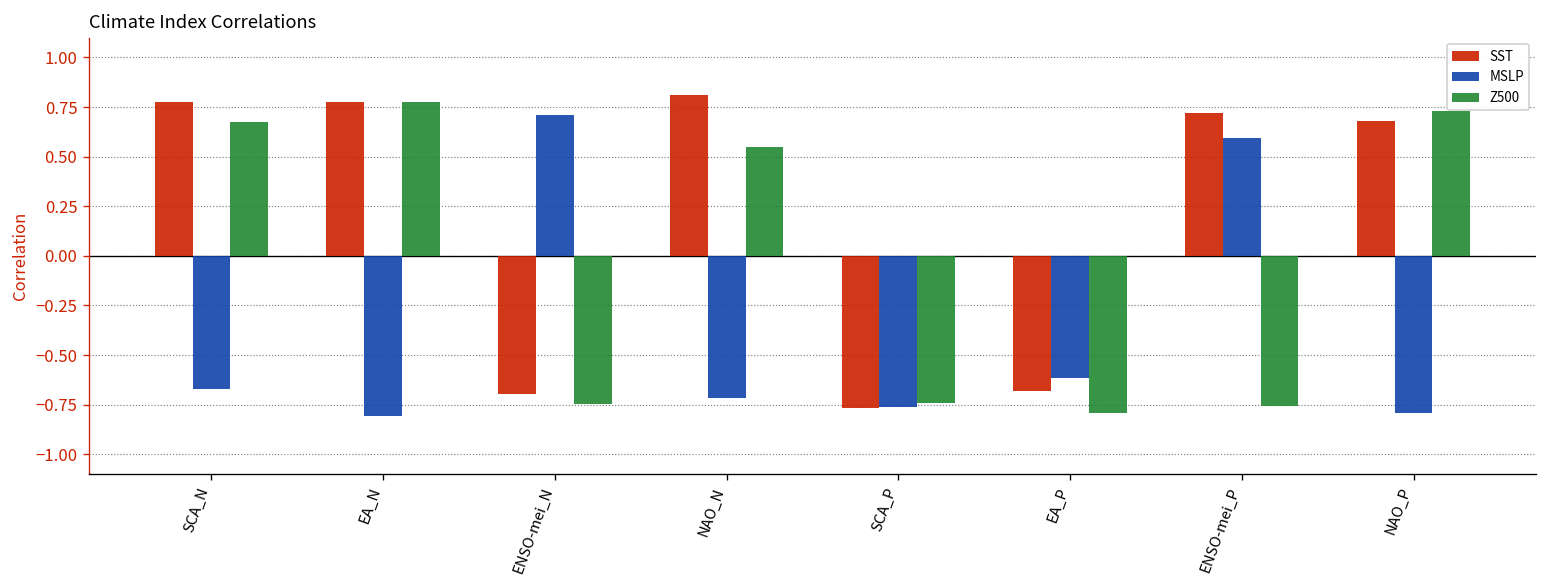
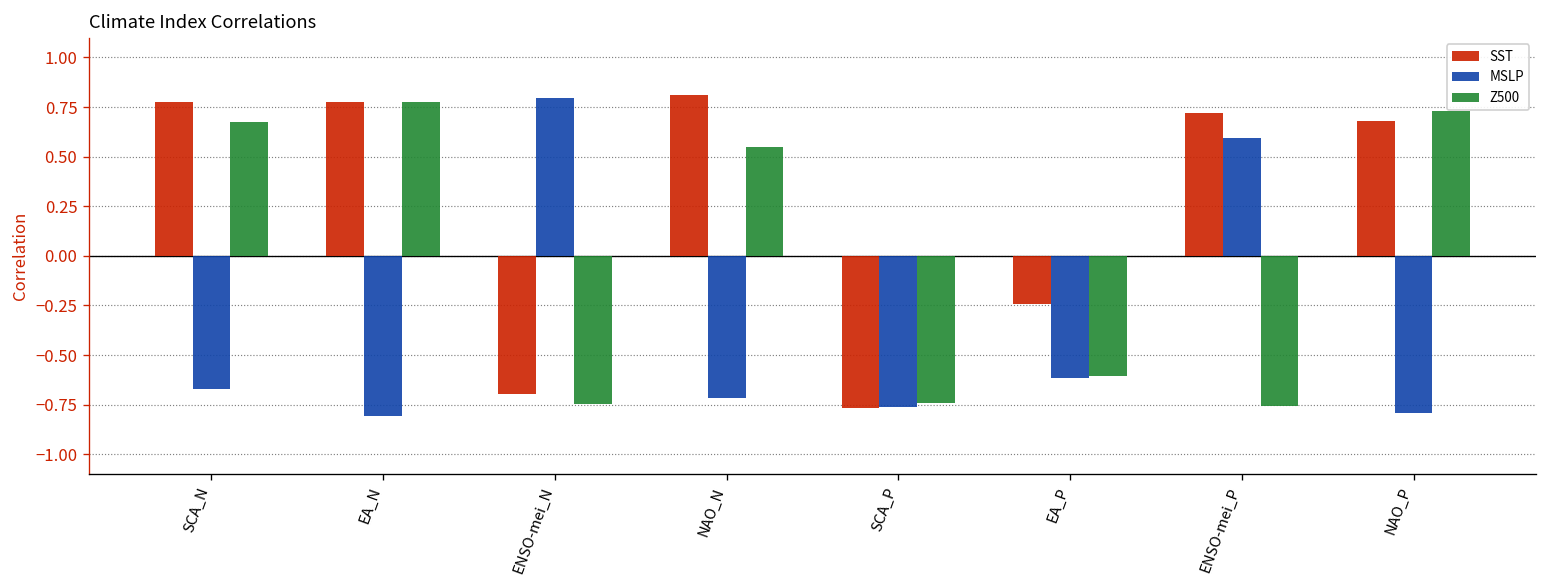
  {
    "SST": {
      "SCA_N": 0.77,
      "EA_N": 0.77,
      "ENSO-mei_N": -0.70,
      "NAO_N": 0.81,
      "SCA_P": -0.77,
-     "EA_P": -0.68,
+     "EA_P": -0.24,
      "ENSO-mei_P": 0.72,
      "NAO_P": 0.68
    },
    "MSLP": {
      "SCA_N": -0.67,
      "EA_N": -0.81,
-     "ENSO-mei_N": 0.71,
+     "ENSO-mei_N": 0.80,
      "NAO_N": -0.71,
      "SCA_P": -0.76,
      "EA_P": -0.61,
      "ENSO-mei_P": 0.59,
      "NAO_P": -0.79
    },
    "Z500": {
      "SCA_N": 0.67,
      "EA_N": 0.78,
      "ENSO-mei_N": -0.75,
      "NAO_N": 0.55,
      "SCA_P": -0.74,
-     "EA_P": -0.79,
+     "EA_P": -0.61,
      "ENSO-mei_P": -0.76,
      "NAO_P": 0.73
    }
  }
